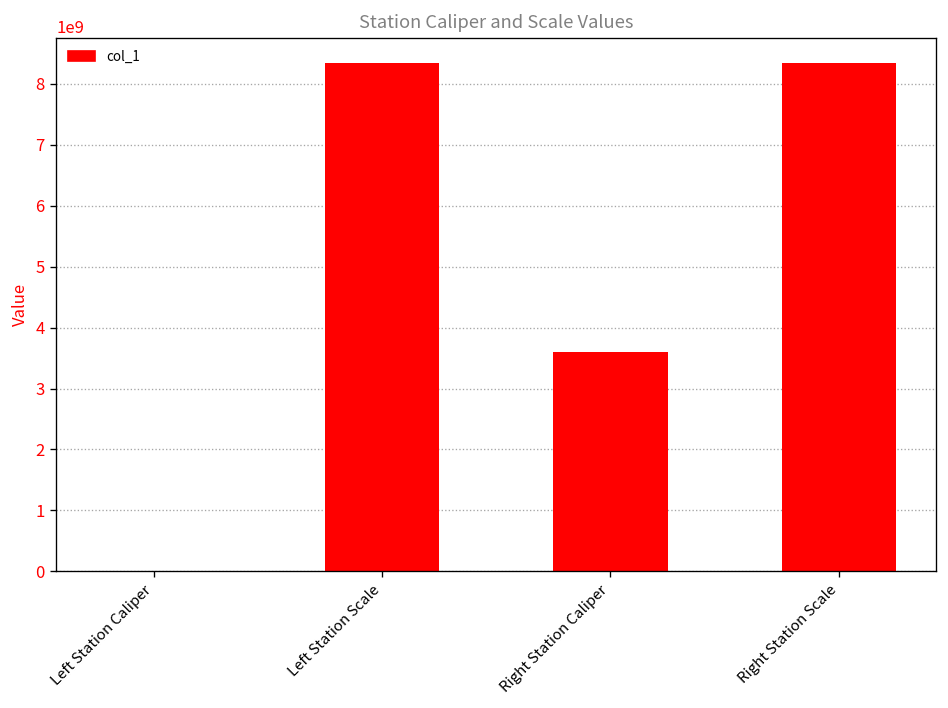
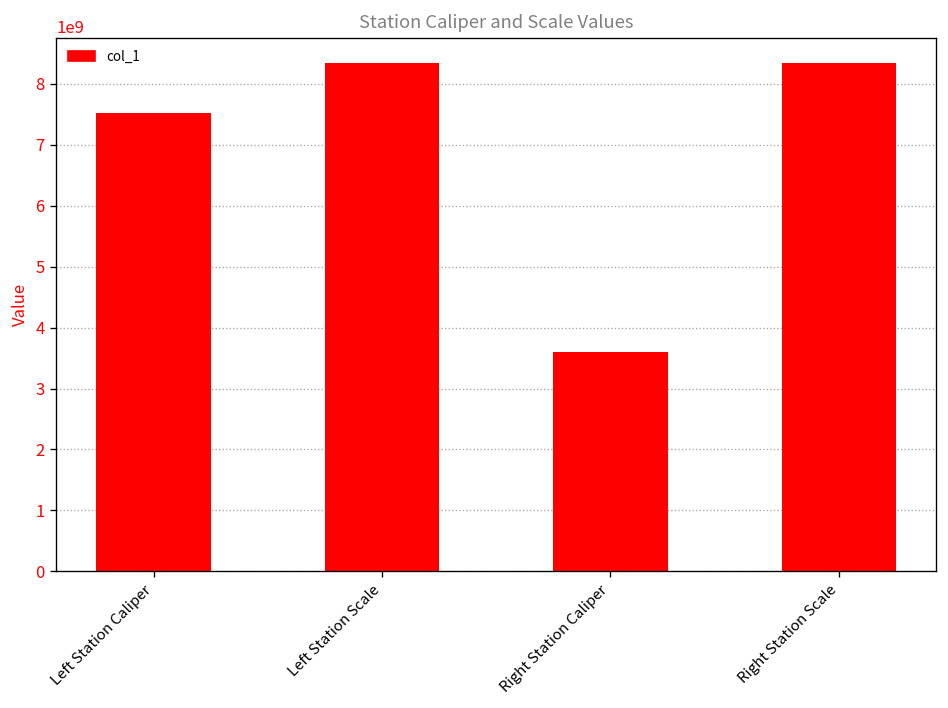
  {
-   "Left Station Caliper": 0,
+   "Left Station Caliper": 7500000000,
    "Left Station Scale": 8300000000,
    "Right Station Caliper": 3600000000,
    "Right Station Scale": 8300000000
  }
